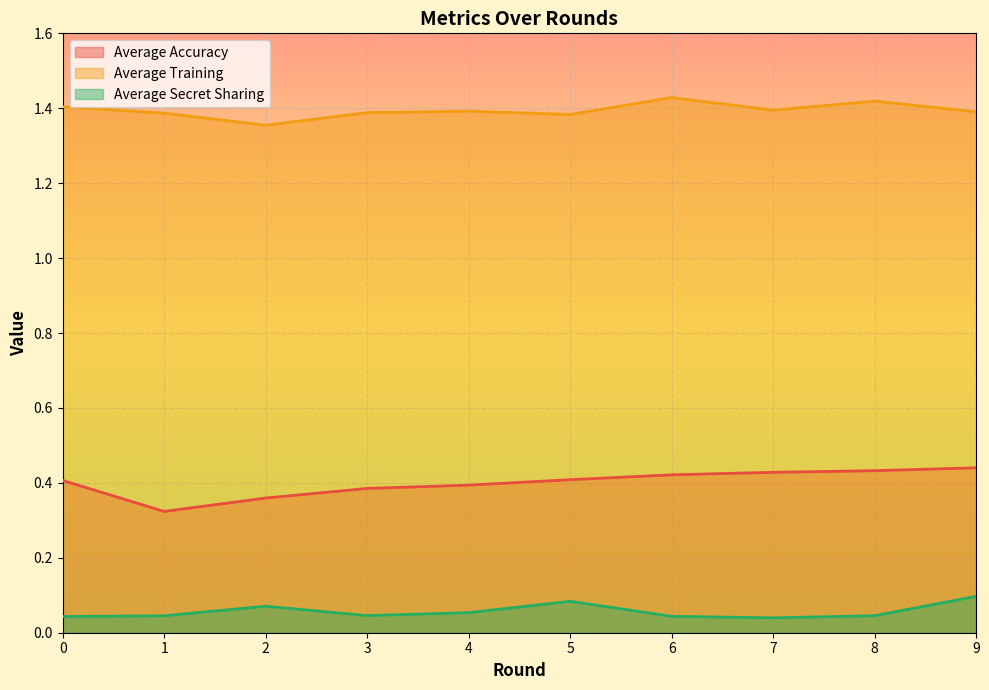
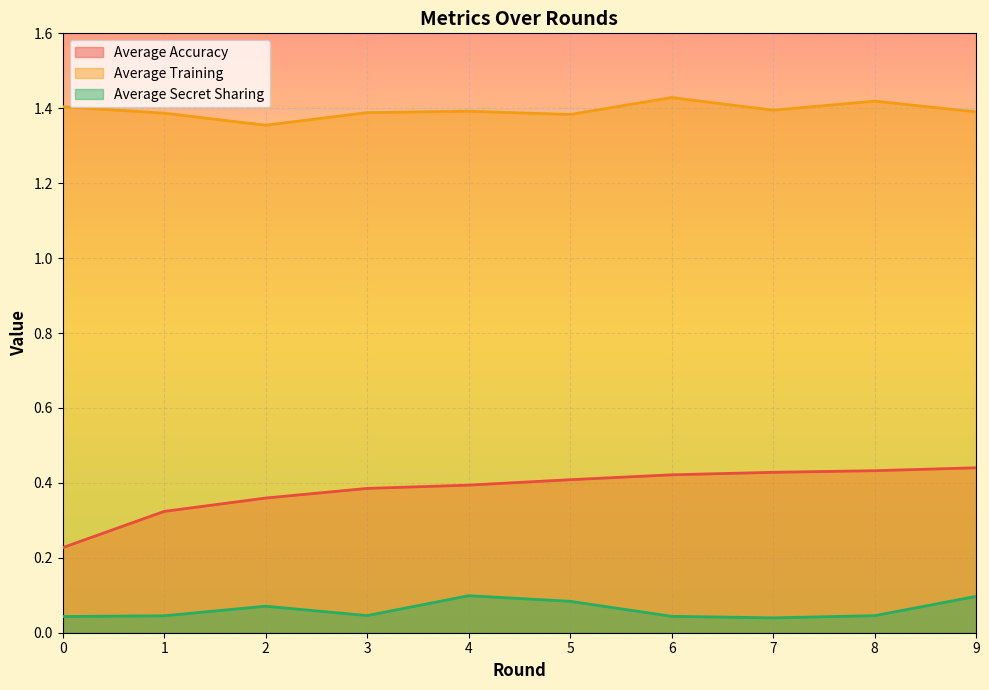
  {
    "Average Accuracy": {
-     "0": 0.41,
+     "0": 0.23,
      "1": 0.32,
      "2": 0.36,
      "3": 0.39,
      "4": 0.39,
      "5": 0.41,
      "6": 0.42,
      "7": 0.43,
      "8": 0.43,
      "9": 0.44
    },
    "Average Training": {
      "0": 1.40,
      "1": 1.39,
      "2": 1.35,
      "3": 1.39,
      "4": 1.39,
      "5": 1.38,
      "6": 1.43,
      "7": 1.39,
      "8": 1.42,
      "9": 1.39
    },
    "Average Secret Sharing": {
      "0": 0.04,
      "1": 0.05,
      "2": 0.07,
      "3": 0.05,
-     "4": 0.05,
+     "4": 0.10,
      "5": 0.08,
      "6": 0.04,
      "7": 0.04,
      "8": 0.05,
      "9": 0.10
    }
  }
